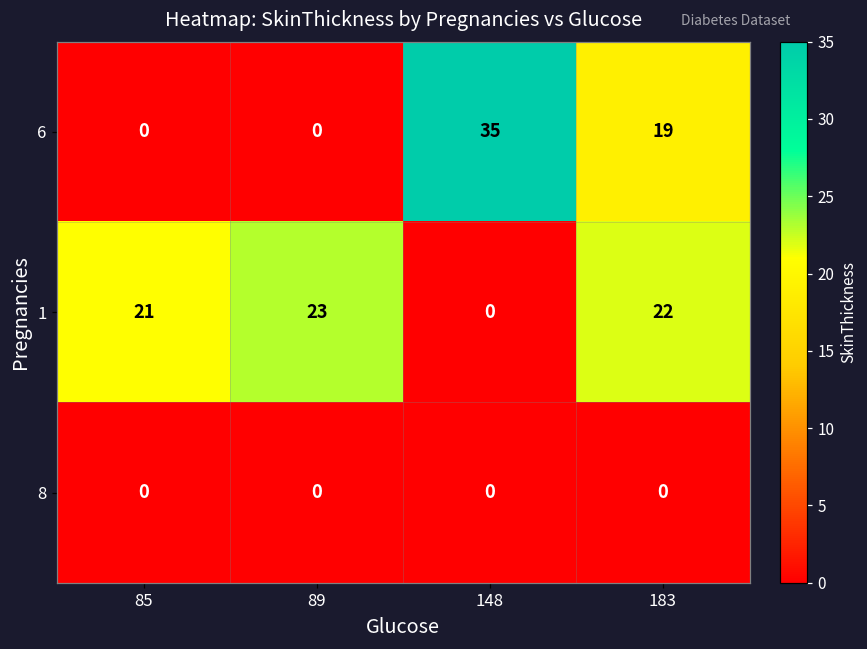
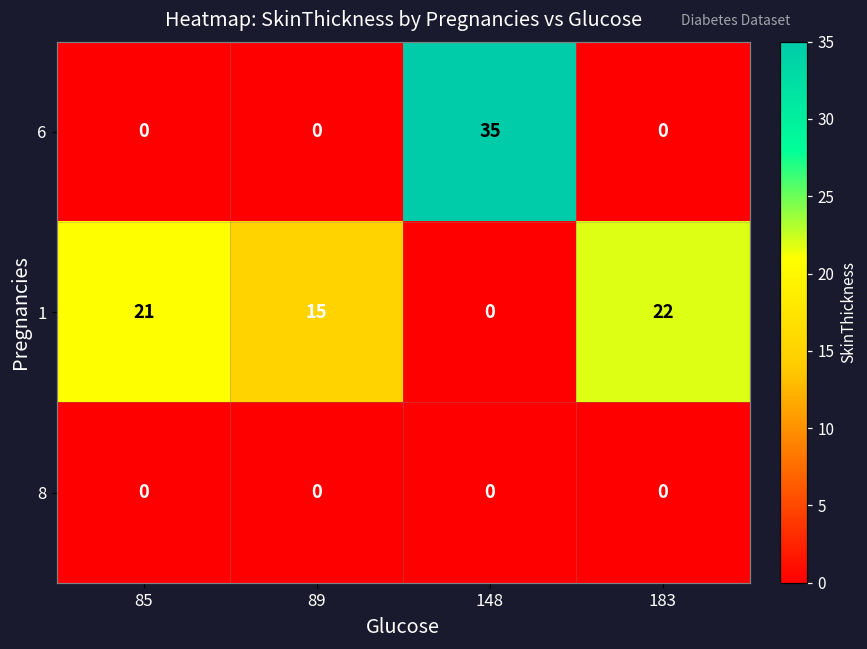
  {
    "6": {
      "85": 0,
      "89": 0,
      "148": 35,
-     "183": 19
+     "183": 0
    },
    "1": {
      "85": 21,
-     "89": 23,
+     "89": 15,
      "148": 0,
      "183": 22
    },
    "8": {
      "85": 0,
      "89": 0,
      "148": 0,
      "183": 0
    }
  }
